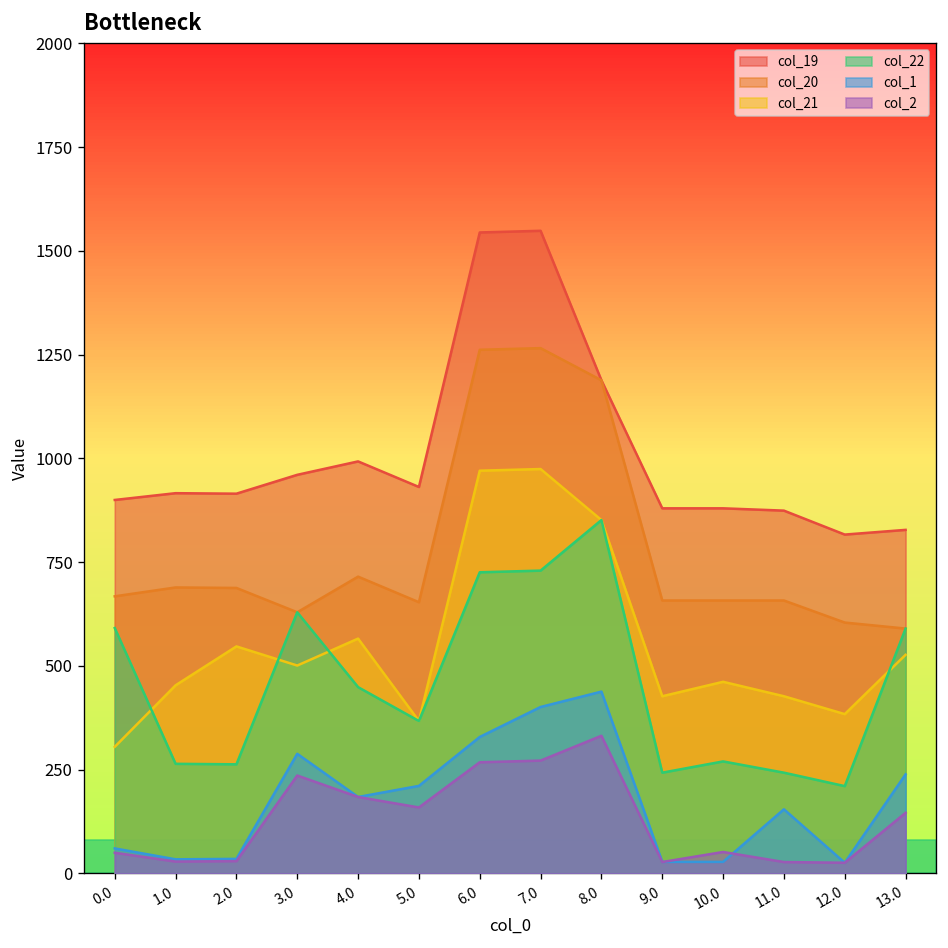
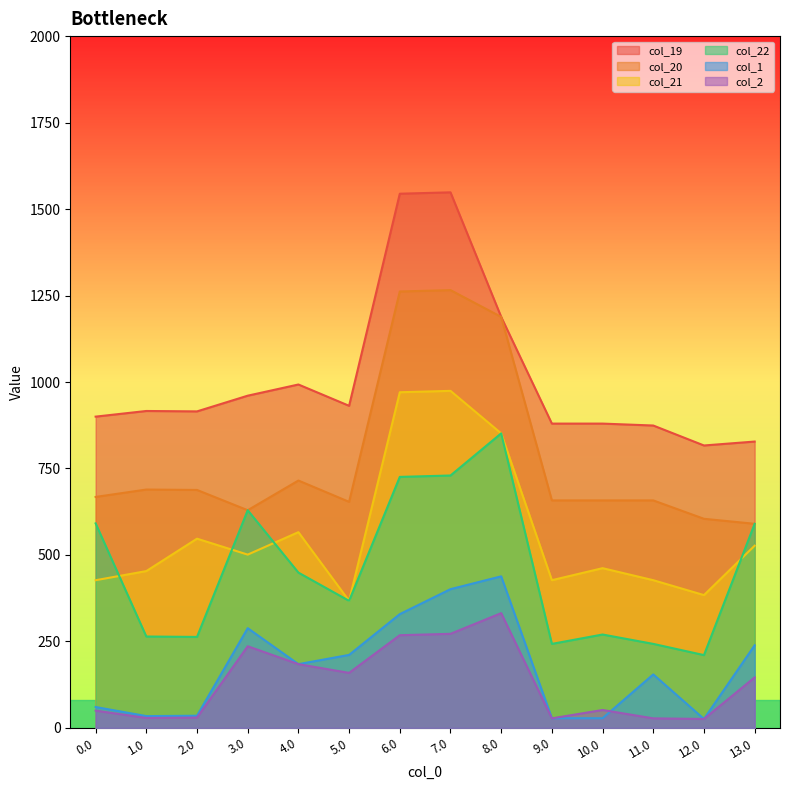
  {
    "col_21": {
-     "0.0": 310,
+     "0.0": 430,
      "1.0": 450,
      "2.0": 550,
      "3.0": 500,
      "4.0": 570,
      "6.0": 970,
      "7.0": 970,
      "9.0": 430,
      "10.0": 460,
      "11.0": 430,
      "12.0": 380,
      "13.0": 530
    },
    "col_22": {
      "0.0": 590,
      "1.0": 260,
      "2.0": 260,
      "4.0": 450,
      "6.0": 730,
      "7.0": 730,
      "9.0": 240,
      "10.0": 270,
      "11.0": 240,
      "12.0": 210
    },
    "col_1": {
      "3.0": 290,
      "5.0": 210,
      "6.0": 330,
      "7.0": 400,
      "8.0": 440,
      "11.0": 150,
      "13.0": 240
    },
    "col_2": {
      "3.0": 240,
      "5.0": 160,
      "6.0": 270,
      "7.0": 270,
      "8.0": 330,
      "13.0": 150
    }
  }
